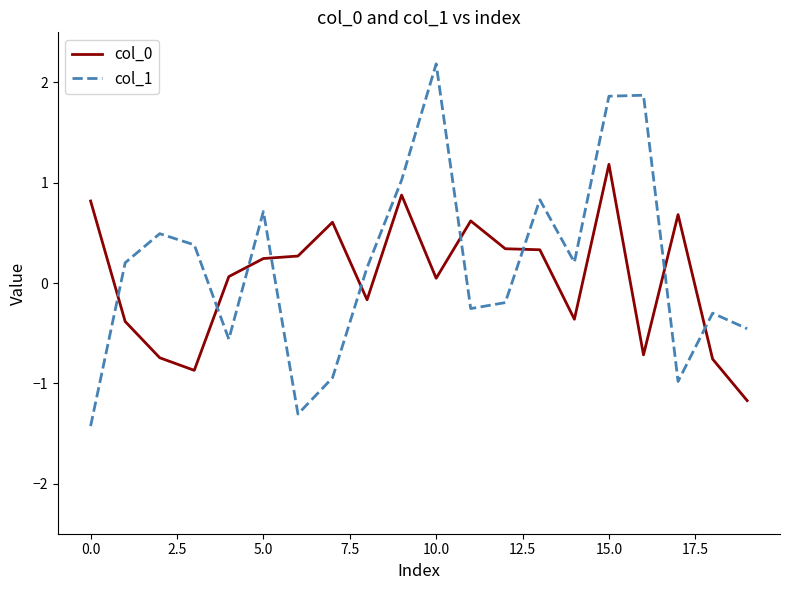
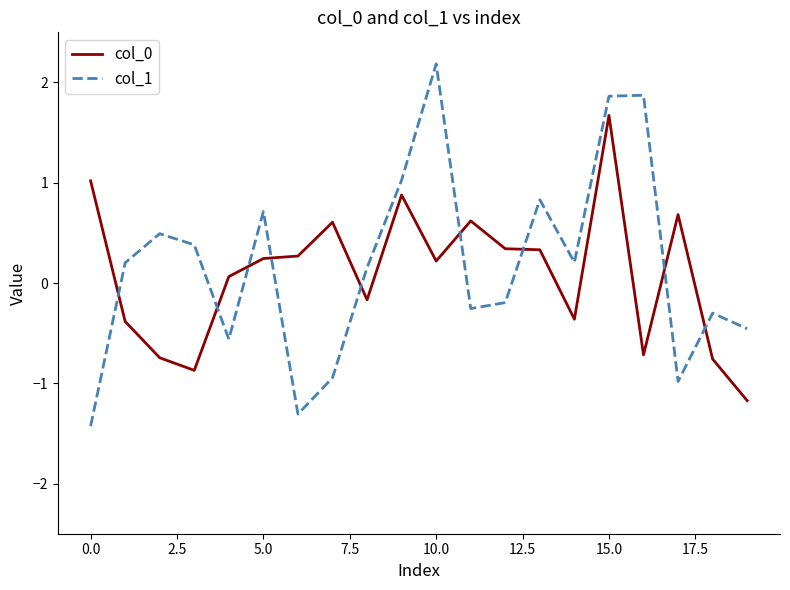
  {
    "col_0": {
-     "0.0": 0.82,
+     "0.0": 1.02,
      "5.0": 0.24,
-     "10.0": 0.05,
-     "15.0": 1.18
+     "10.0": 0.22,
+     "15.0": 1.67
    },
    "col_1": {
      "0.0": -1.43,
      "5.0": 0.71,
      "10.0": 2.19,
      "15.0": 1.86
    }
  }
